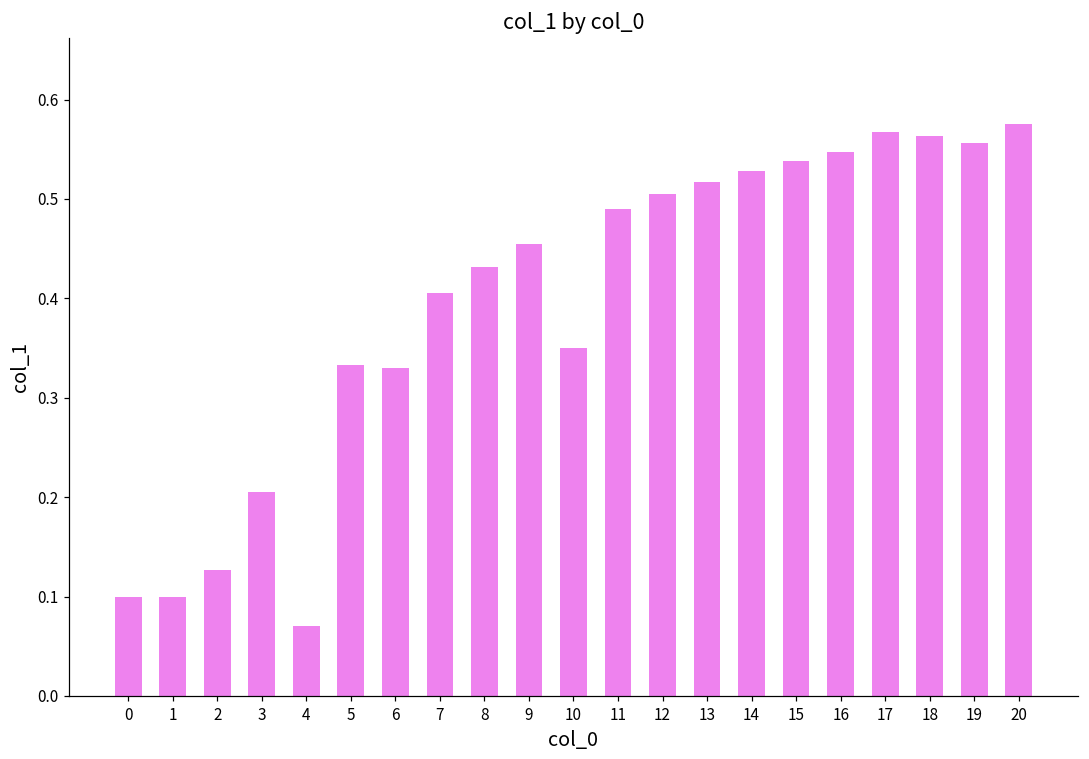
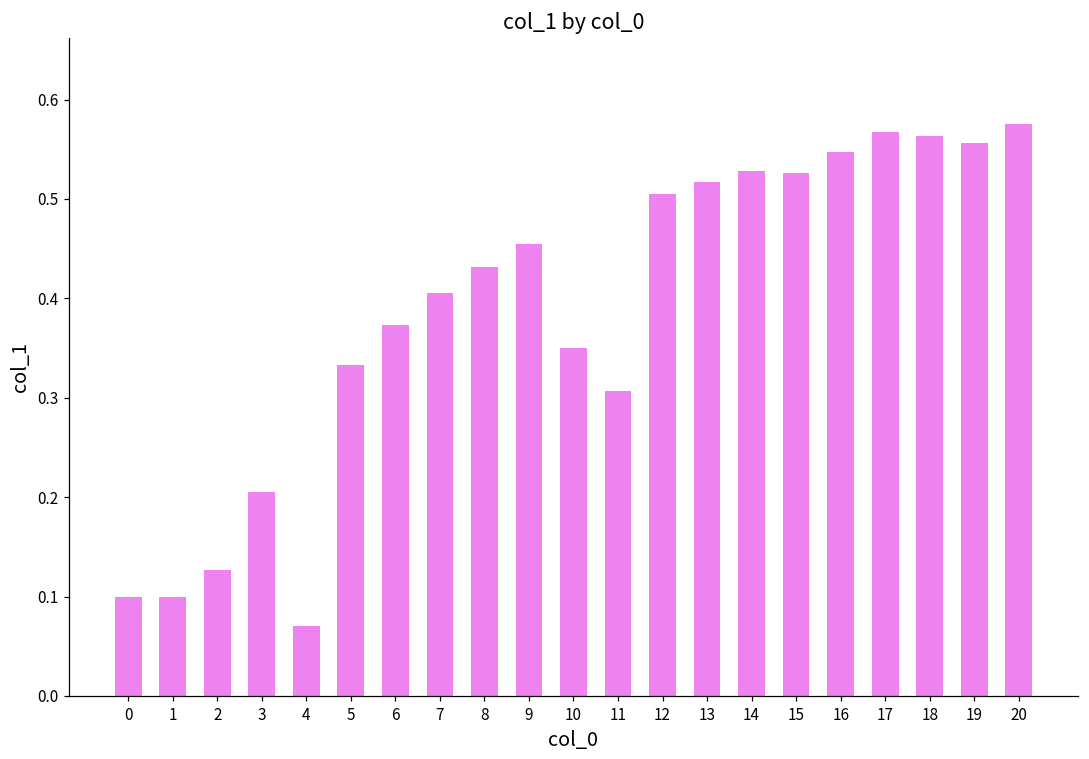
  {
    "0": 0.10,
    "1": 0.10,
    "2": 0.13,
    "3": 0.21,
    "4": 0.07,
    "5": 0.33,
-   "6": 0.33,
+   "6": 0.37,
    "7": 0.41,
    "8": 0.43,
    "9": 0.45,
    "10": 0.35,
-   "11": 0.49,
+   "11": 0.31,
    "12": 0.50,
    "13": 0.52,
    "14": 0.53,
-   "15": 0.54,
+   "15": 0.53,
    "16": 0.55,
    "17": 0.57,
    "18": 0.56,
    "19": 0.56,
    "20": 0.58
  }
